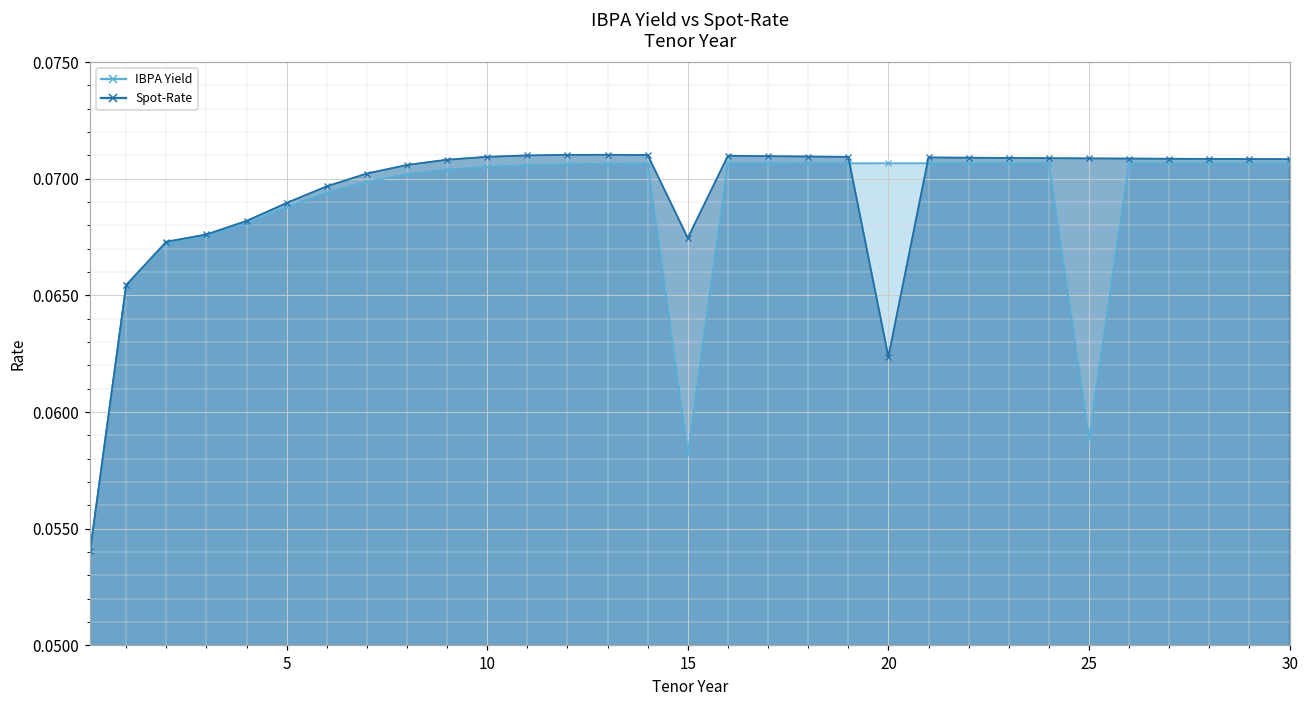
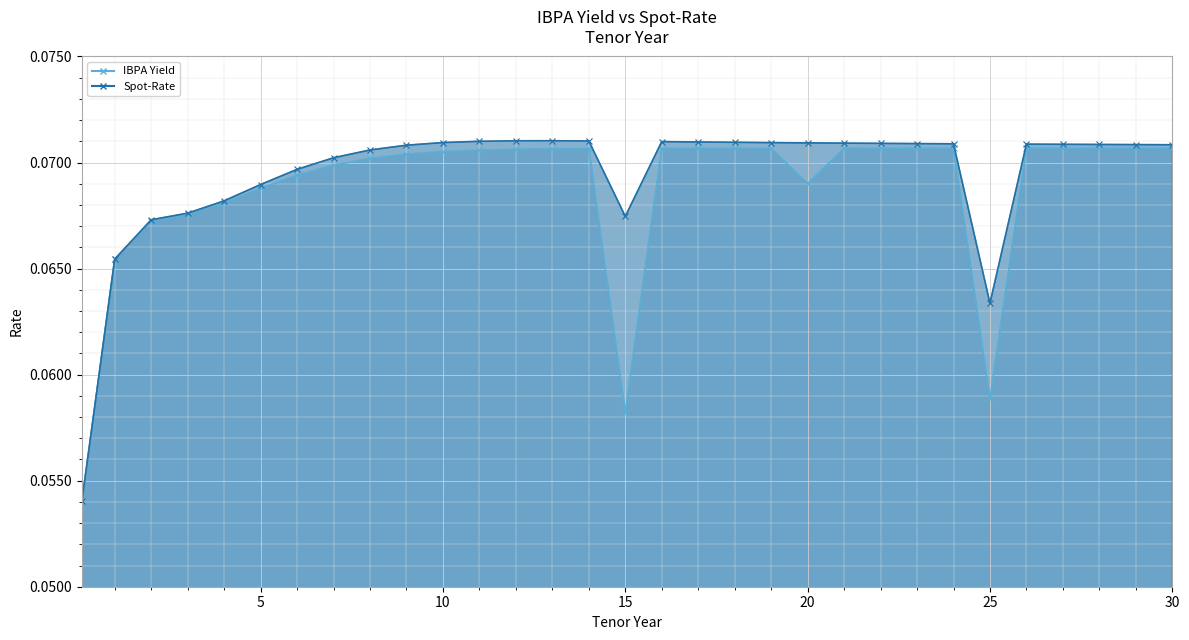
  {
    "IBPA Yield": {
      "5": 0.0688,
      "10": 0.0705,
      "15": 0.0582,
-     "20": 0.0707,
+     "20": 0.0690,
      "25": 0.0589,
      "30": 0.0707
    },
    "Spot-Rate": {
      "5": 0.0690,
      "10": 0.0709,
      "15": 0.0675,
-     "20": 0.0624,
-     "25": 0.0709,
+     "20": 0.0709,
+     "25": 0.0634,
      "30": 0.0708
    }
  }
